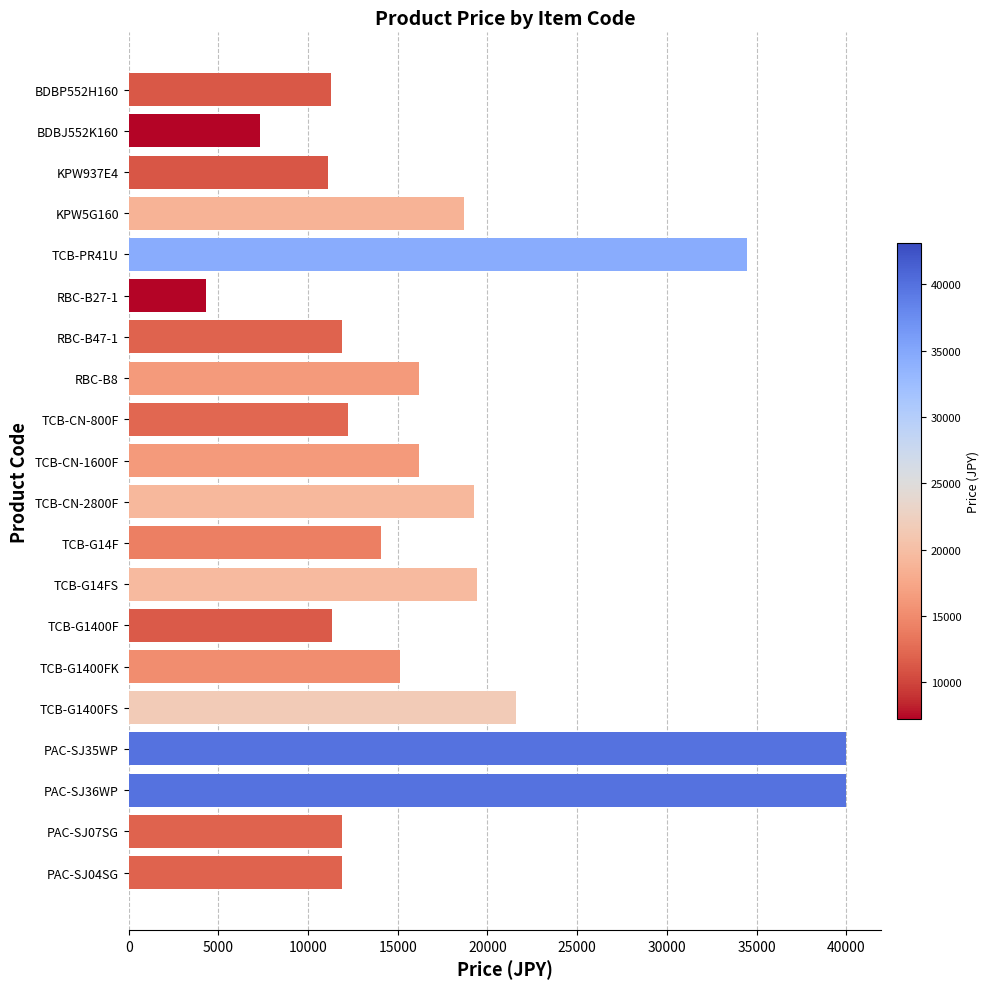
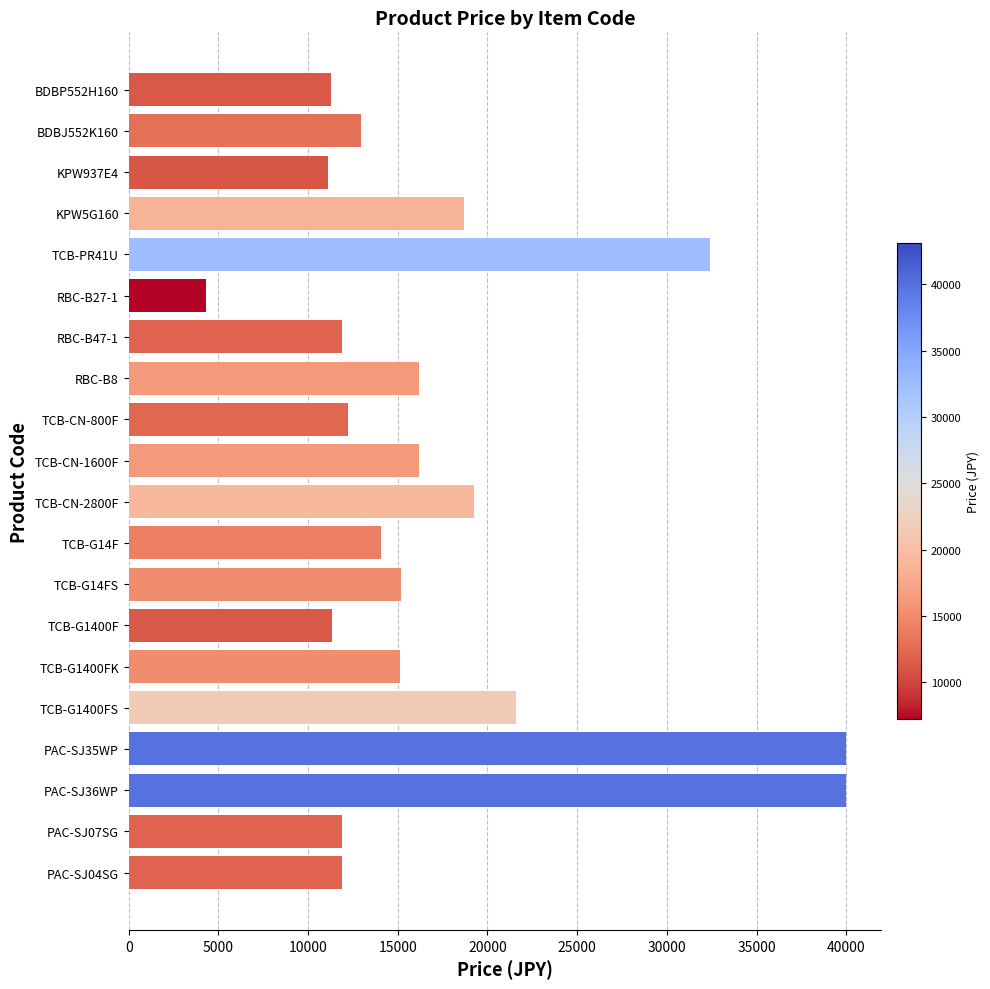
  {
    "BDBP552H160": 11300,
-   "BDBJ552K160": 7300,
+   "BDBJ552K160": 13000,
    "KPW937E4": 11100,
    "KPW5G160": 18700,
-   "TCB-PR41U": 34400,
+   "TCB-PR41U": 32400,
    "RBC-B27-1": 4300,
    "RBC-B47-1": 11900,
    "RBC-B8": 16200,
    "TCB-CN-800F": 12200,
    "TCB-CN-1600F": 16200,
    "TCB-CN-2800F": 19200,
    "TCB-G14F": 14000,
-   "TCB-G14FS": 19400,
+   "TCB-G14FS": 15200,
    "TCB-G1400F": 11300,
    "TCB-G1400FK": 15100,
    "TCB-G1400FS": 21600,
    "PAC-SJ35WP": 40000,
    "PAC-SJ36WP": 40000,
    "PAC-SJ07SG": 11900,
    "PAC-SJ04SG": 11900
  }
